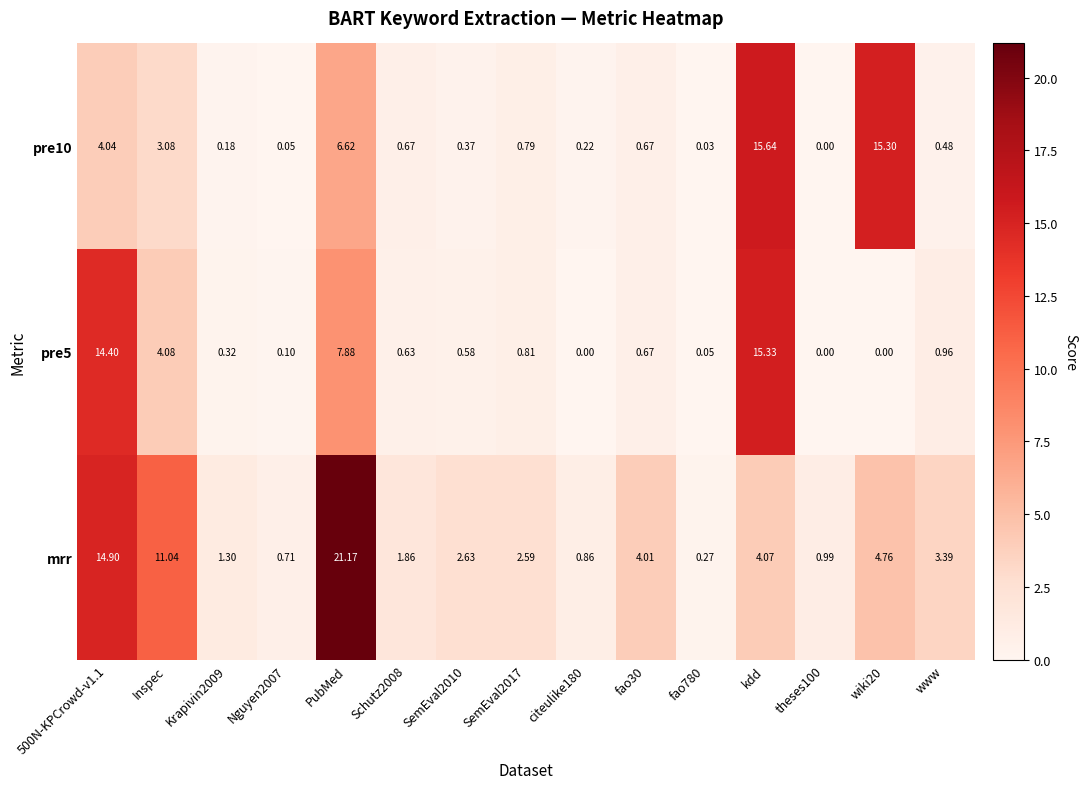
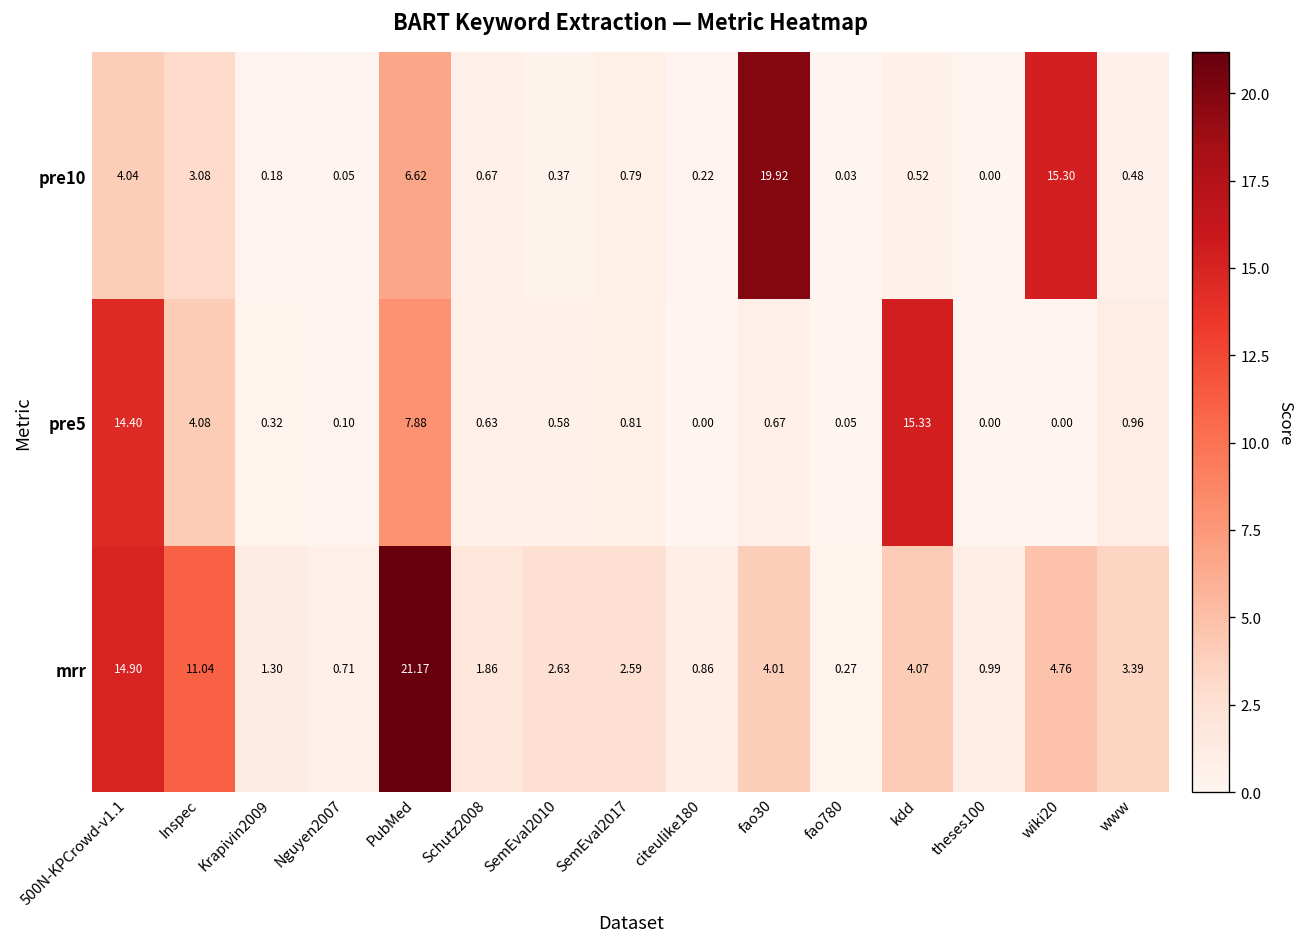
  {
    "pre10": {
      "500N-KPCrowd-v1.1": 4.04,
      "Inspec": 3.08,
      "Krapivin2009": 0.18,
      "Nguyen2007": 0.05,
      "PubMed": 6.62,
      "Schutz2008": 0.67,
      "SemEval2010": 0.37,
      "SemEval2017": 0.79,
      "citeulike180": 0.22,
-     "fao30": 0.67,
+     "fao30": 19.92,
      "fao780": 0.03,
-     "kdd": 15.64,
+     "kdd": 0.52,
      "theses100": 0.00,
      "wiki20": 15.30,
      "www": 0.48
    },
    "pre5": {
      "500N-KPCrowd-v1.1": 14.40,
      "Inspec": 4.08,
      "Krapivin2009": 0.32,
      "Nguyen2007": 0.10,
      "PubMed": 7.88,
      "Schutz2008": 0.63,
      "SemEval2010": 0.58,
      "SemEval2017": 0.81,
      "citeulike180": 0.00,
      "fao30": 0.67,
      "fao780": 0.05,
      "kdd": 15.33,
      "theses100": 0.00,
      "wiki20": 0.00,
      "www": 0.96
    },
    "mrr": {
      "500N-KPCrowd-v1.1": 14.90,
      "Inspec": 11.04,
      "Krapivin2009": 1.30,
      "Nguyen2007": 0.71,
      "PubMed": 21.17,
      "Schutz2008": 1.86,
      "SemEval2010": 2.63,
      "SemEval2017": 2.59,
      "citeulike180": 0.86,
      "fao30": 4.01,
      "fao780": 0.27,
      "kdd": 4.07,
      "theses100": 0.99,
      "wiki20": 4.76,
      "www": 3.39
    }
  }
